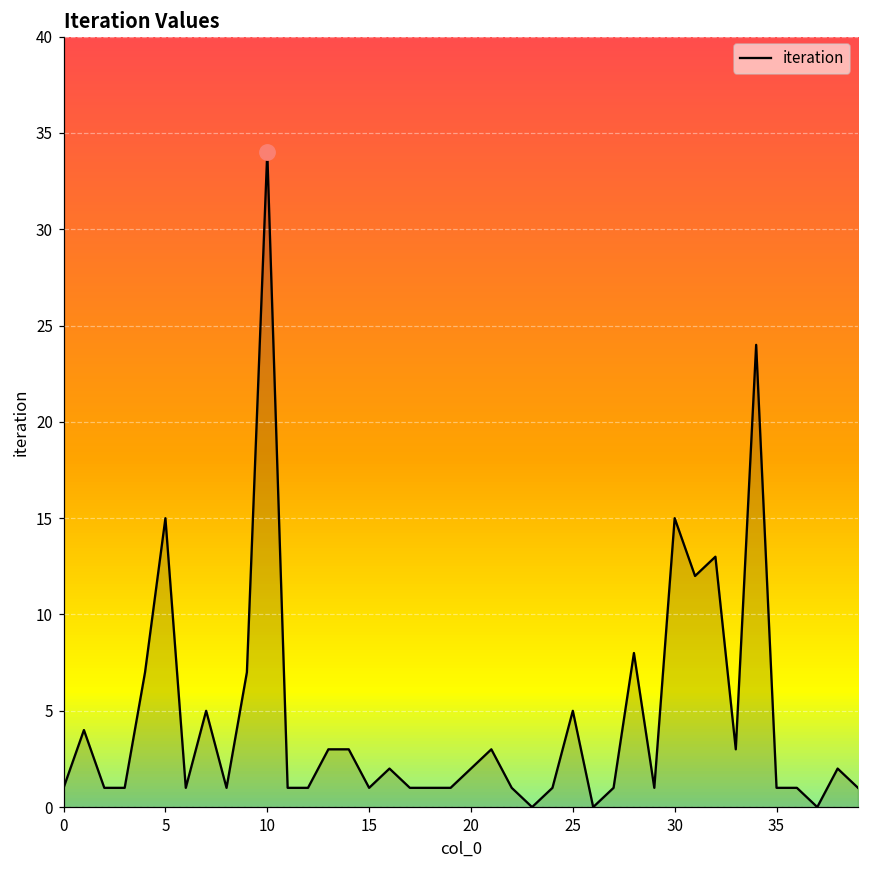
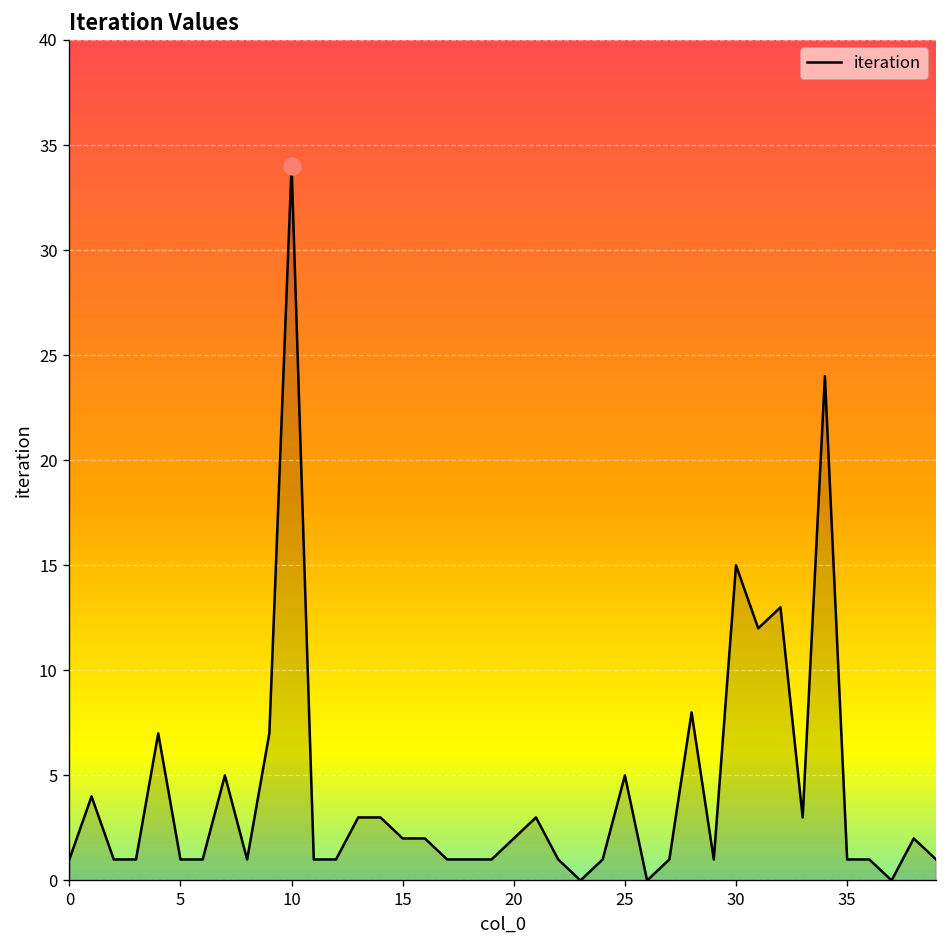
  {
    "iteration": {
      "0": 1,
-     "5": 15,
-     "15": 1,
+     "5": 1,
+     "15": 2,
      "20": 2,
      "25": 5,
      "30": 15,
      "35": 1
    }
  }
